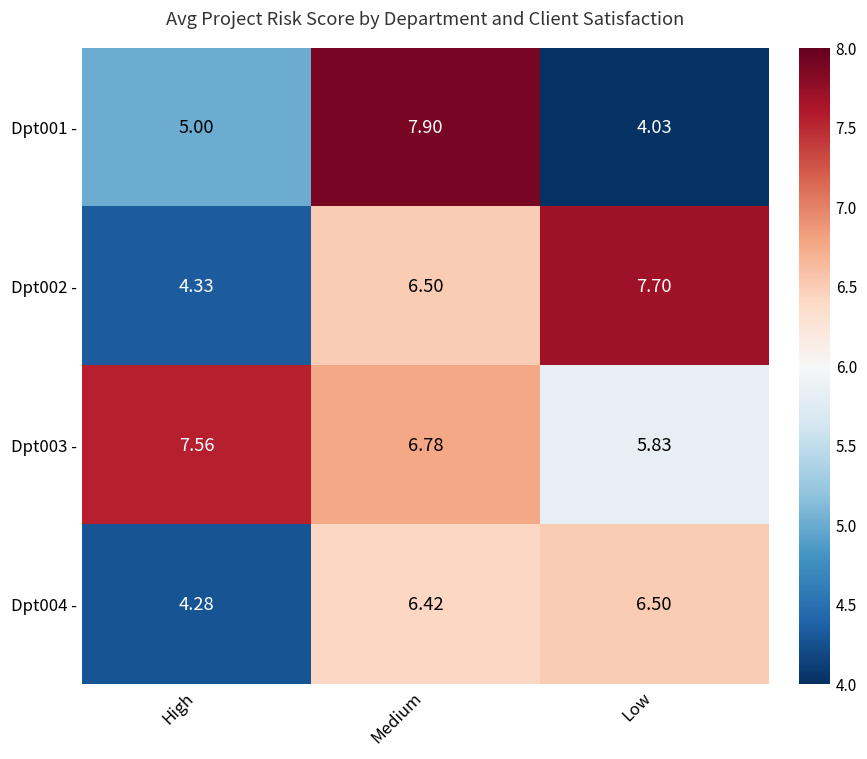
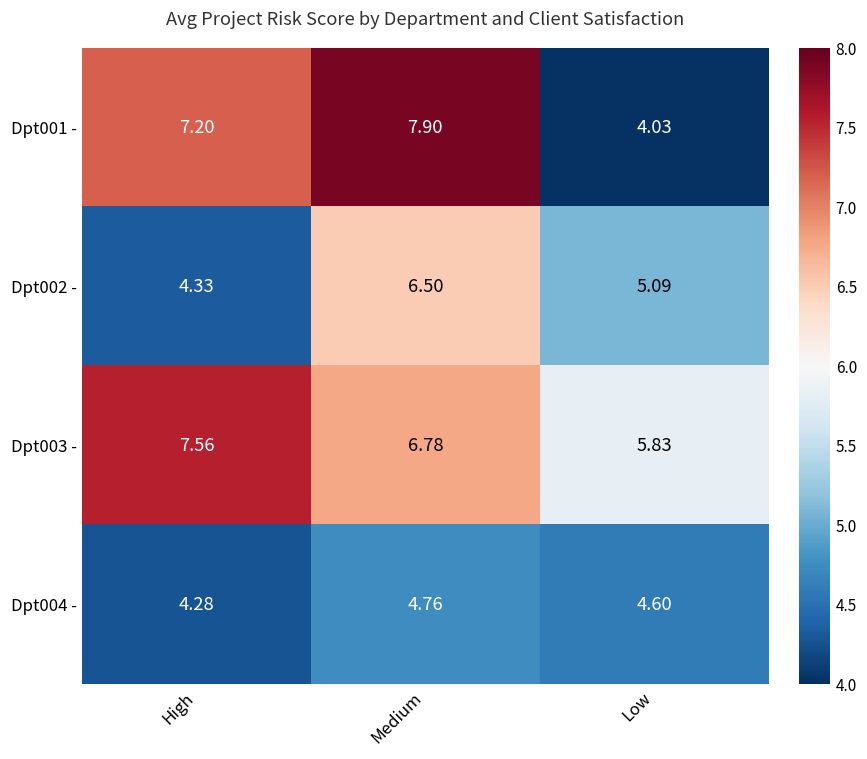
  {
    "Dpt001 -": {
-     "High": 5.00,
+     "High": 7.20,
      "Medium": 7.90,
      "Low": 4.03
    },
    "Dpt002 -": {
      "High": 4.33,
      "Medium": 6.50,
-     "Low": 7.70
+     "Low": 5.09
    },
    "Dpt003 -": {
      "High": 7.56,
      "Medium": 6.78,
      "Low": 5.83
    },
    "Dpt004 -": {
      "High": 4.28,
-     "Medium": 6.42,
-     "Low": 6.50
+     "Medium": 4.76,
+     "Low": 4.60
    }
  }
